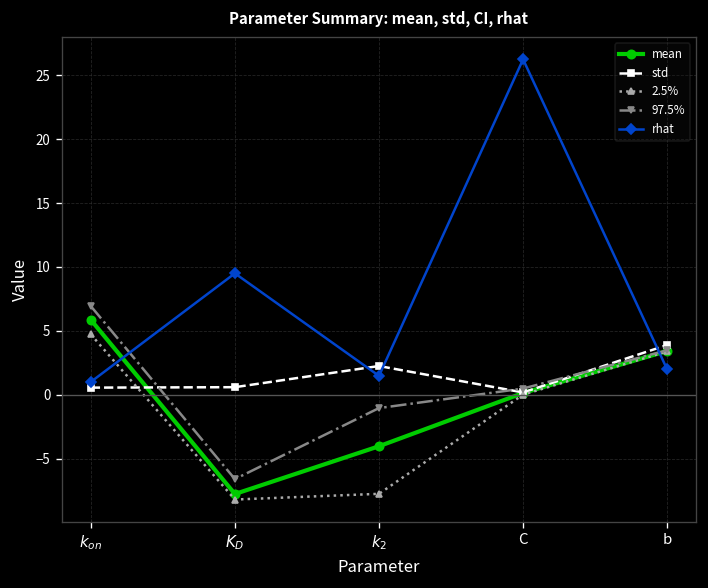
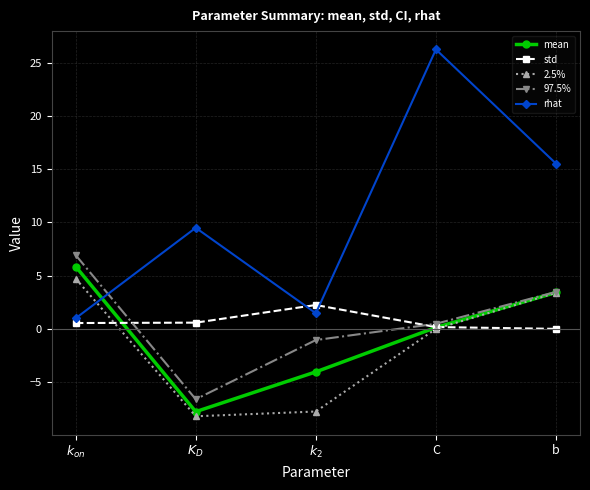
  {
    "std": {
-     "b": 3.9
+     "b": 0.0
    },
    "rhat": {
      "C": 26.2,
-     "b": 2.0
+     "b": 15.5
    }
  }
